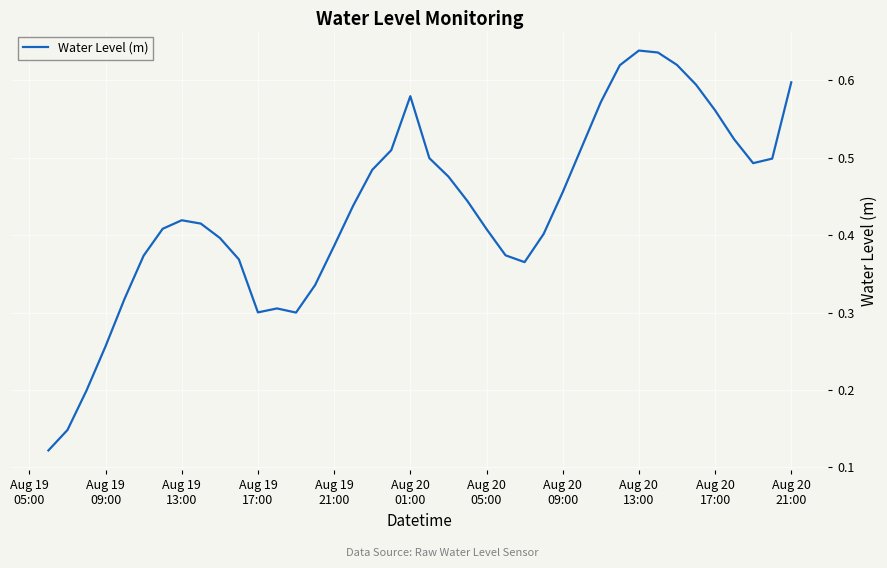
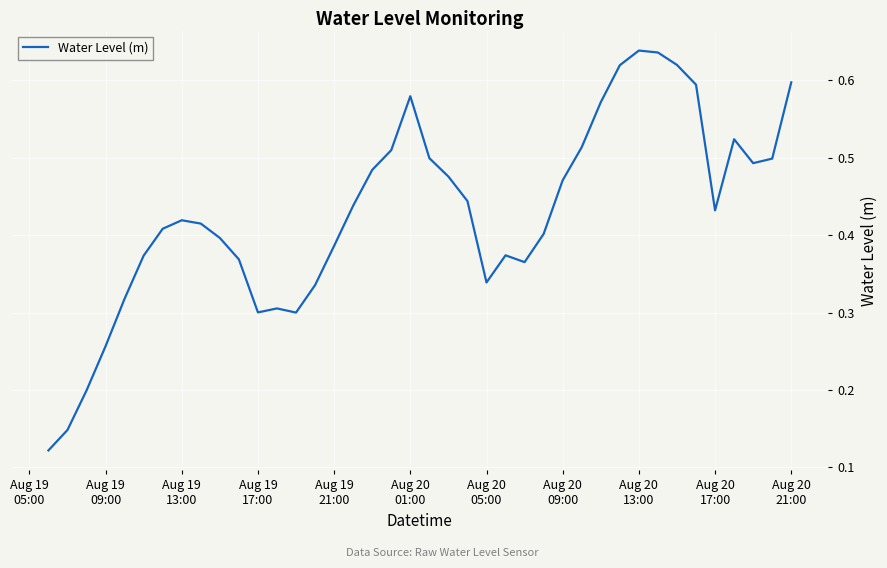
  {
    "Aug 19 09:00": 0.26,
    "Aug 19 13:00": 0.42,
    "Aug 19 17:00": 0.30,
    "Aug 19 21:00": 0.39,
    "Aug 20 01:00": 0.58,
-   "Aug 20 05:00": 0.41,
-   "Aug 20 09:00": 0.46,
+   "Aug 20 05:00": 0.34,
+   "Aug 20 09:00": 0.47,
    "Aug 20 13:00": 0.64,
-   "Aug 20 17:00": 0.56,
+   "Aug 20 17:00": 0.43,
    "Aug 20 21:00": 0.60
  }
